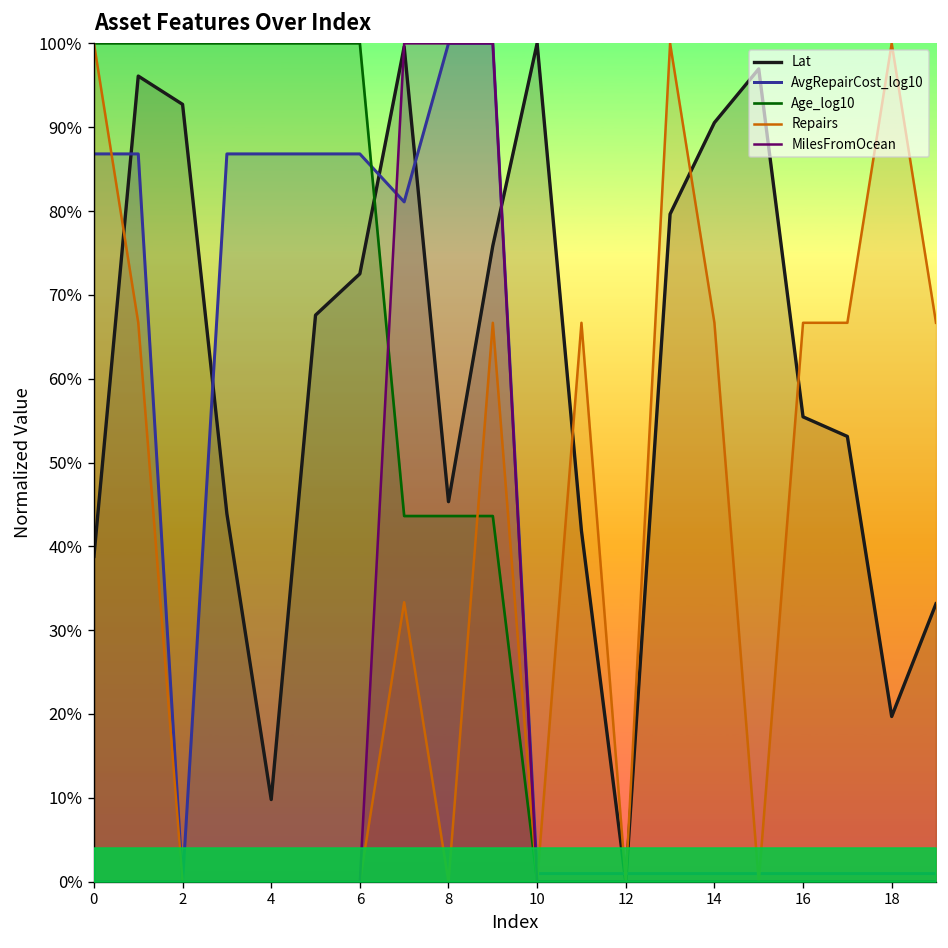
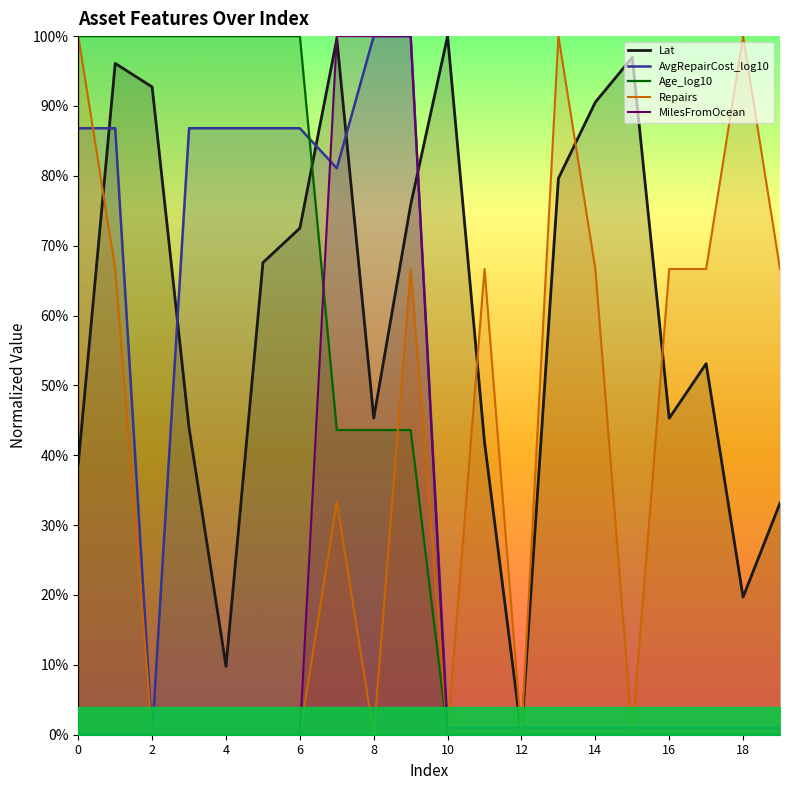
  {
    "Lat": {
      "0": "39%",
      "2": "93%",
      "4": "10%",
      "6": "73%",
      "8": "45%",
      "10": "100%",
      "14": "91%",
-     "16": "55%",
+     "16": "45%",
      "18": "20%"
    },
    "AvgRepairCost_log10": {
      "0": "87%",
      "4": "87%",
      "6": "87%",
      "10": "1%",
      "12": "1%",
      "14": "1%",
      "16": "1%",
      "18": "1%"
    },
    "Age_log10": {
      "2": "100%",
      "4": "100%",
      "6": "100%",
      "8": "44%"
    },
    "Repairs": {
      "8": "0%",
      "14": "67%",
      "16": "67%",
      "18": "100%"
    },
    "MilesFromOcean": {
      "0": "0%"
    }
  }
